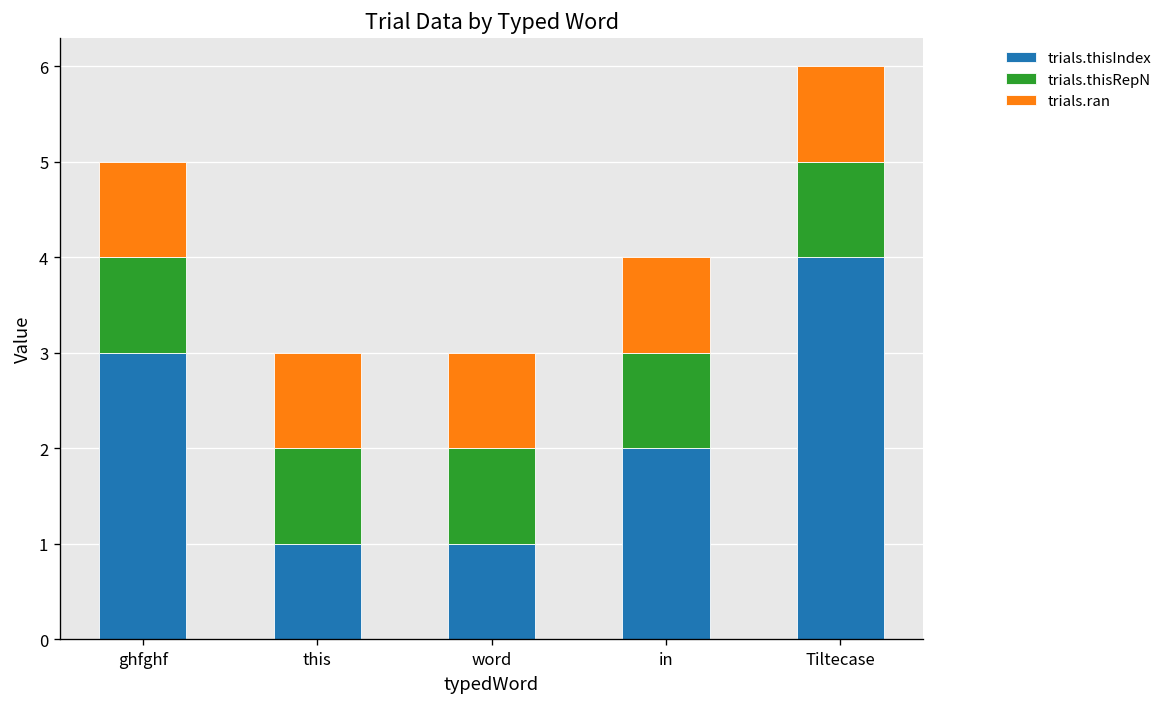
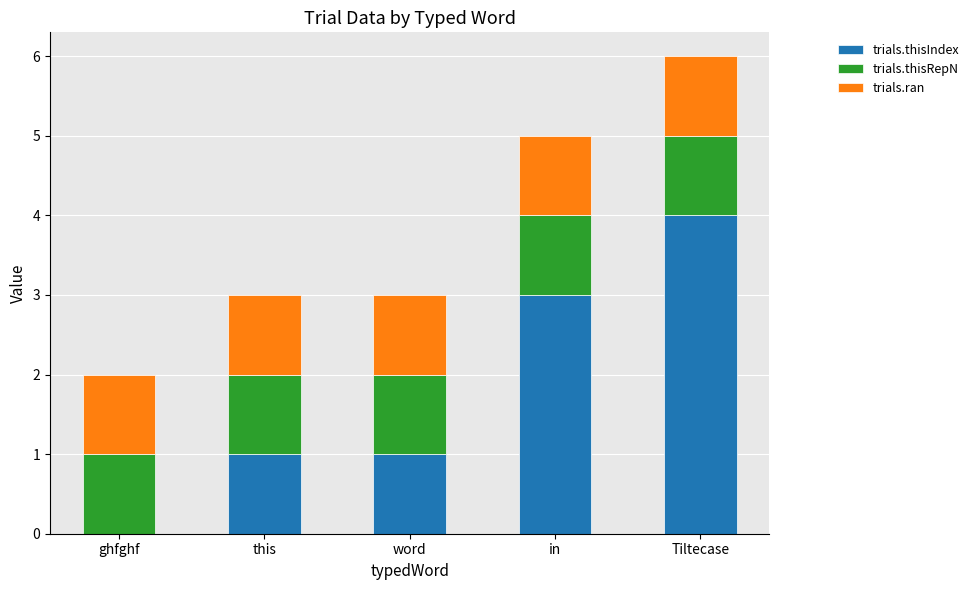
  {
    "trials.thisIndex": {
-     "ghfghf": 3,
+     "ghfghf": 0,
      "this": 1,
      "word": 1,
-     "in": 2,
+     "in": 3,
      "Tiltecase": 4
    },
    "trials.thisRepN": {
      "ghfghf": 1,
      "this": 1,
      "word": 1,
      "in": 1,
      "Tiltecase": 1
    },
    "trials.ran": {
      "ghfghf": 1,
      "this": 1,
      "word": 1,
      "in": 1,
      "Tiltecase": 1
    }
  }
